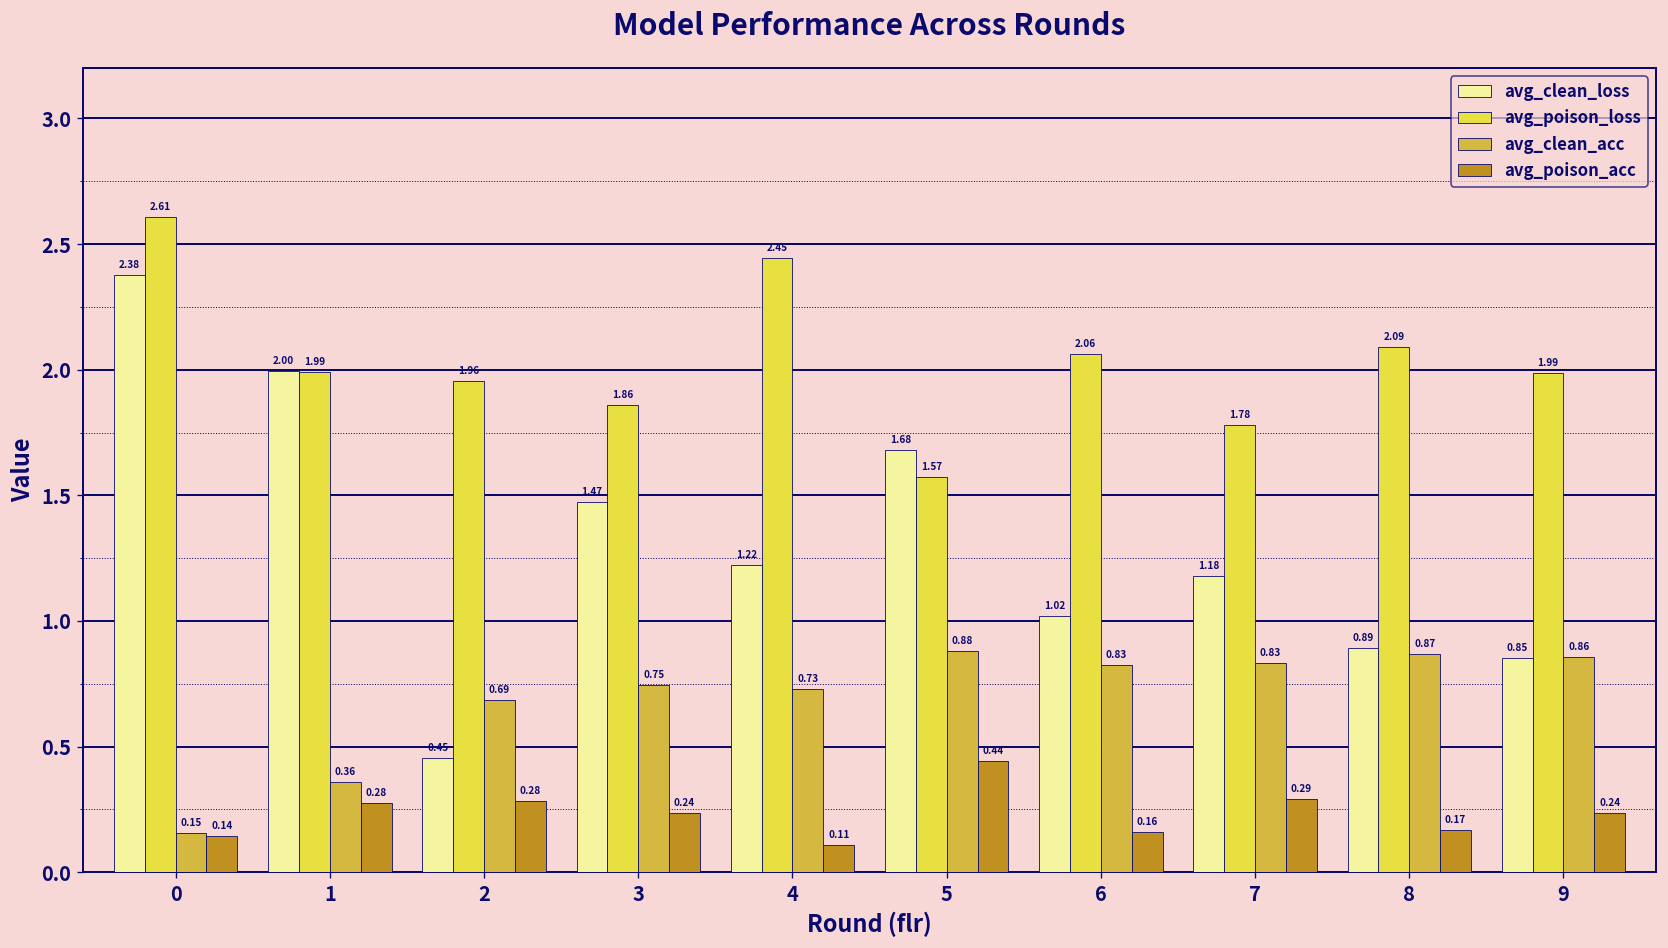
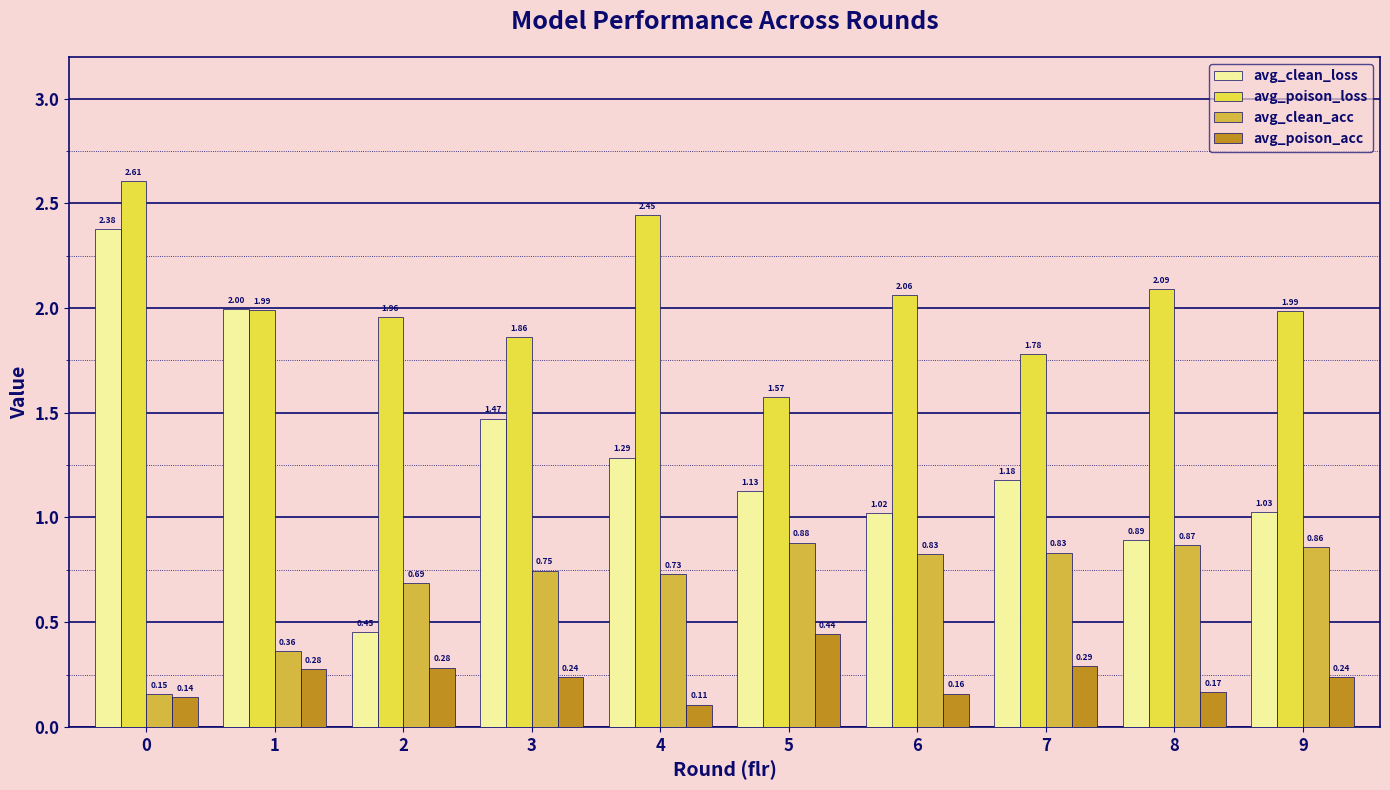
  {
    "avg_clean_loss": {
      "0": 2.38,
      "1": 2.00,
      "2": 0.45,
      "3": 1.47,
-     "4": 1.22,
-     "5": 1.68,
+     "4": 1.29,
+     "5": 1.13,
      "6": 1.02,
      "7": 1.18,
      "8": 0.89,
-     "9": 0.85
+     "9": 1.03
    }
  }
